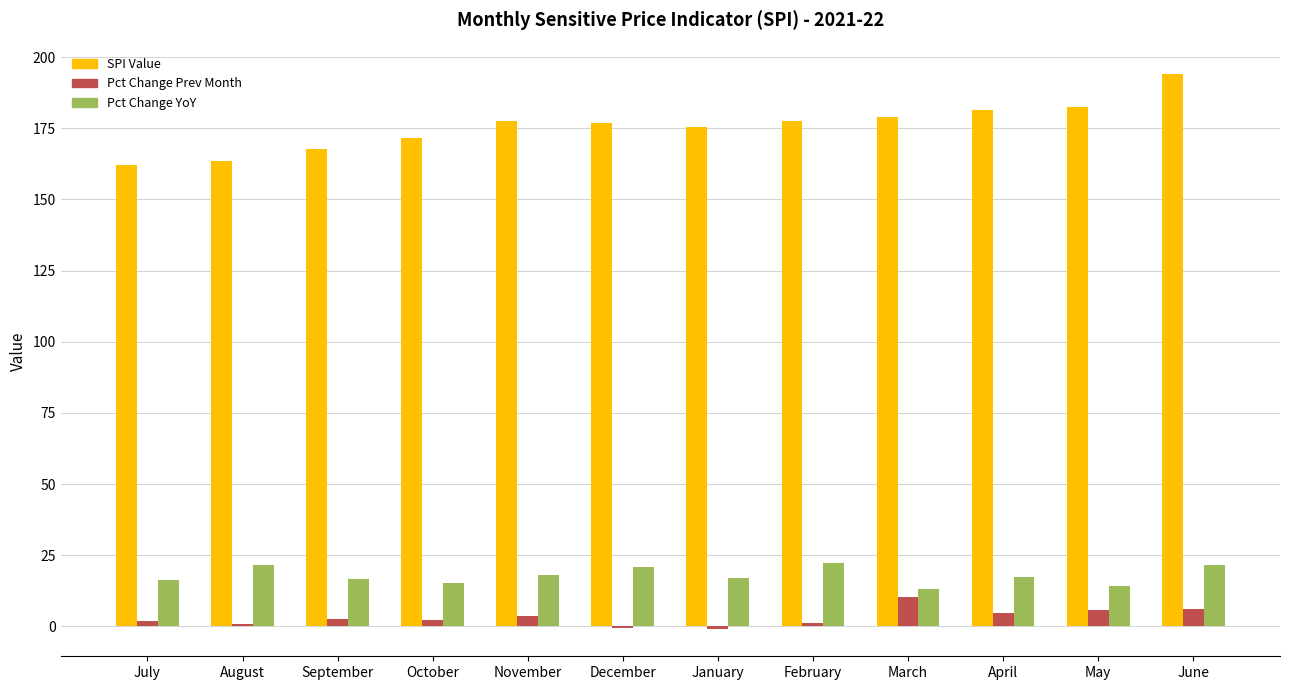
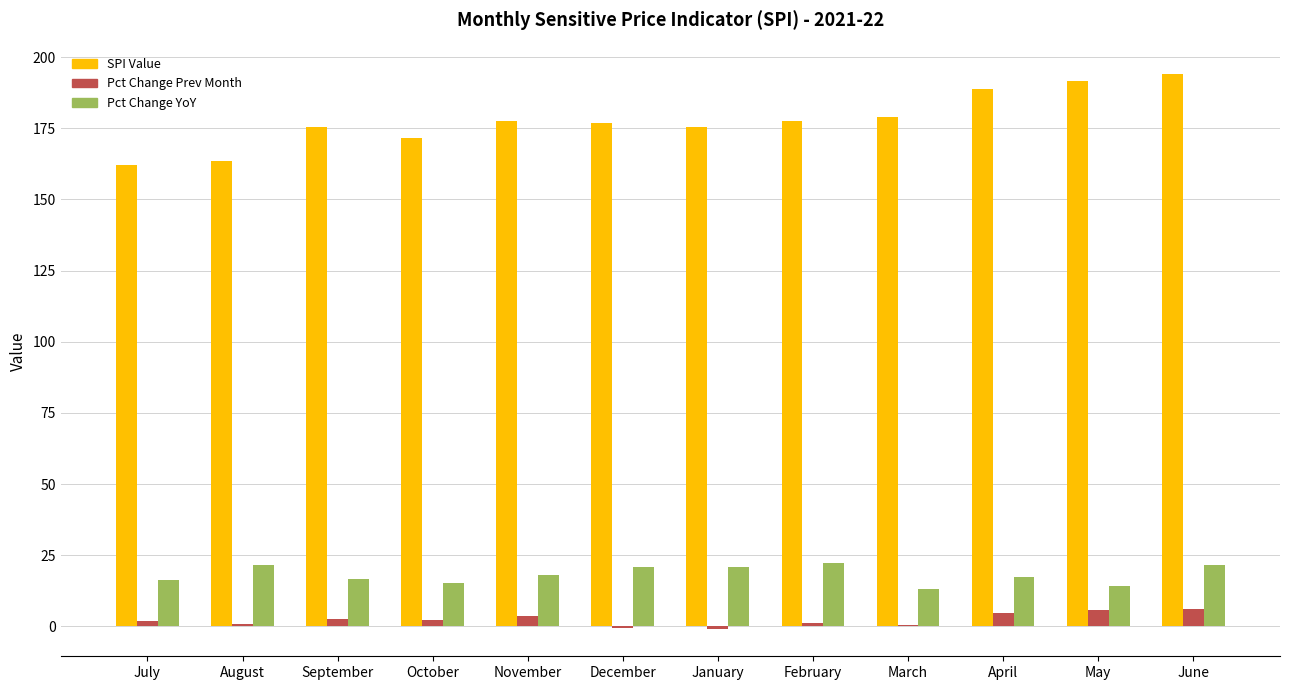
  {
    "SPI Value": {
      "July": 162,
      "August": 163,
-     "September": 168,
+     "September": 176,
      "October": 171,
      "November": 178,
      "December": 177,
      "January": 175,
      "February": 178,
      "March": 179,
-     "April": 181,
-     "May": 183,
+     "April": 189,
+     "May": 191,
      "June": 194
    },
    "Pct Change Prev Month": {
      "July": 2,
      "September": 3,
      "October": 2,
      "November": 4,
      "February": 1,
-     "March": 10,
+     "March": 1,
      "April": 5,
      "May": 6,
      "June": 6
    },
    "Pct Change YoY": {
      "July": 16,
      "August": 22,
      "September": 17,
      "October": 15,
      "November": 18,
      "December": 21,
-     "January": 17,
+     "January": 21,
      "February": 22,
      "March": 13,
      "April": 17,
      "May": 14,
      "June": 22
    }
  }
